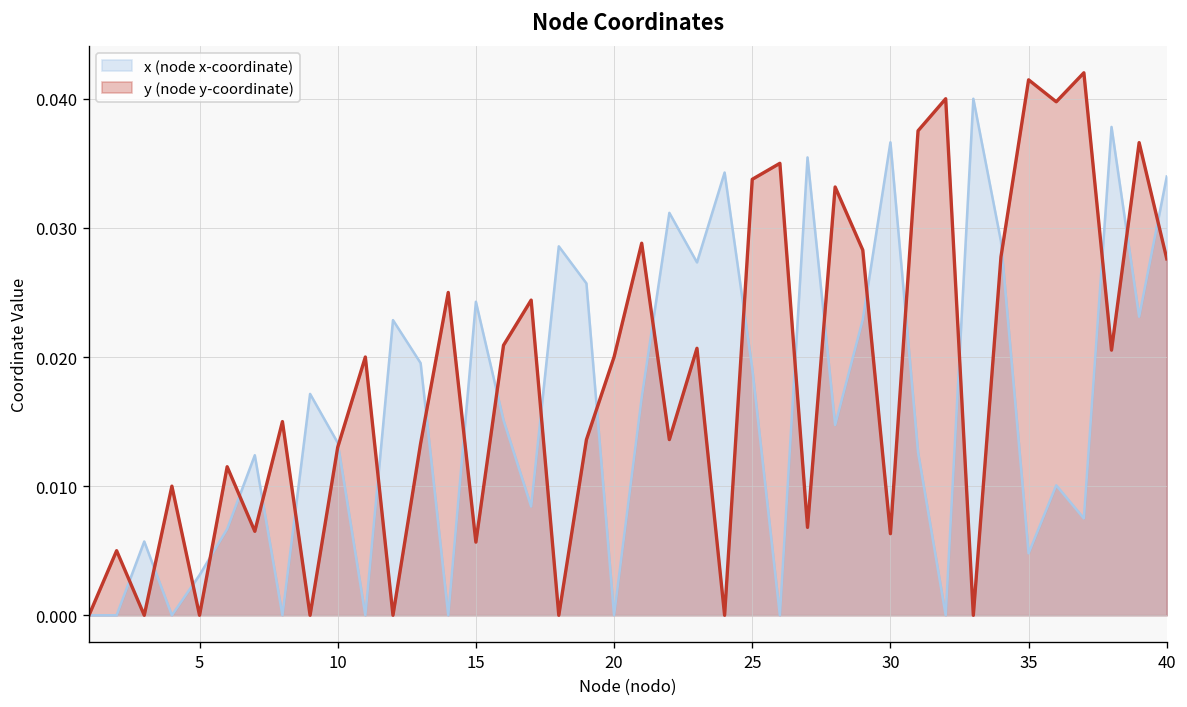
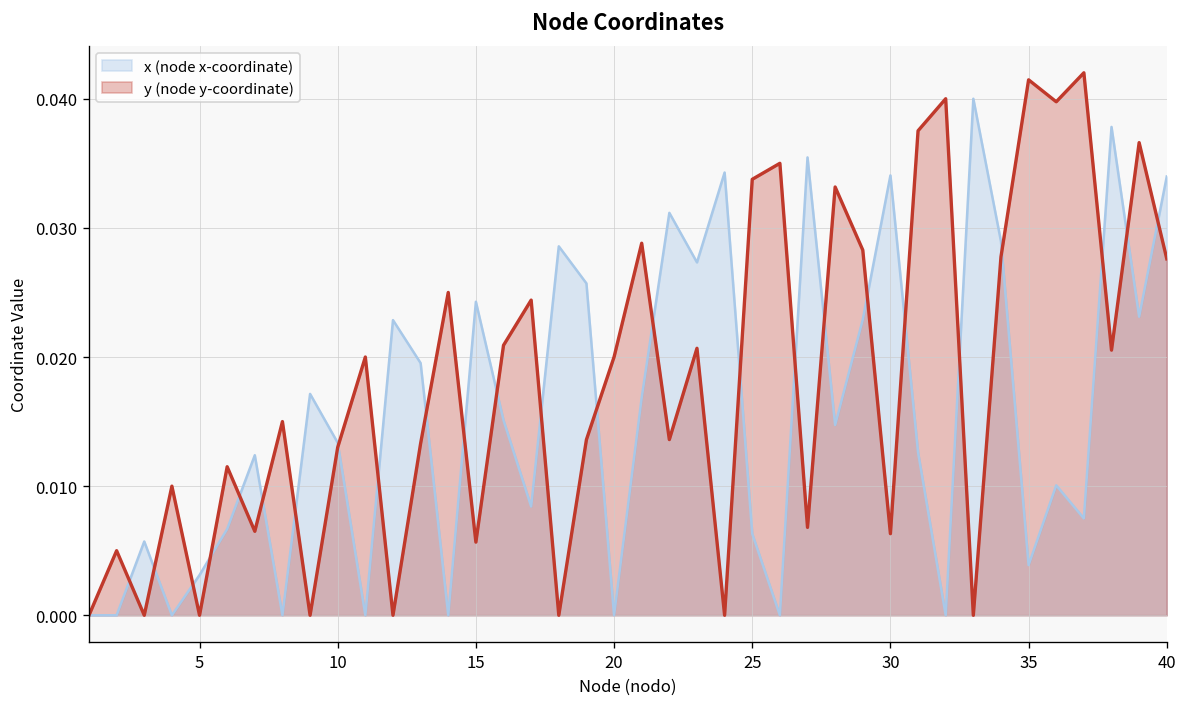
  {
    "x (node x-coordinate)": {
      "5": 0.0031,
      "10": 0.0134,
      "15": 0.0243,
      "20": 0.0000,
-     "25": 0.0191,
-     "30": 0.0366,
-     "35": 0.0048,
+     "25": 0.0063,
+     "30": 0.0341,
+     "35": 0.0039,
      "40": 0.0340
    },
    "y (node y-coordinate)": {
      "5": 0.0000,
      "10": 0.0130,
      "15": 0.0057,
      "20": 0.0200,
      "25": 0.0338,
      "30": 0.0063,
      "35": 0.0415,
      "40": 0.0276
    }
  }
